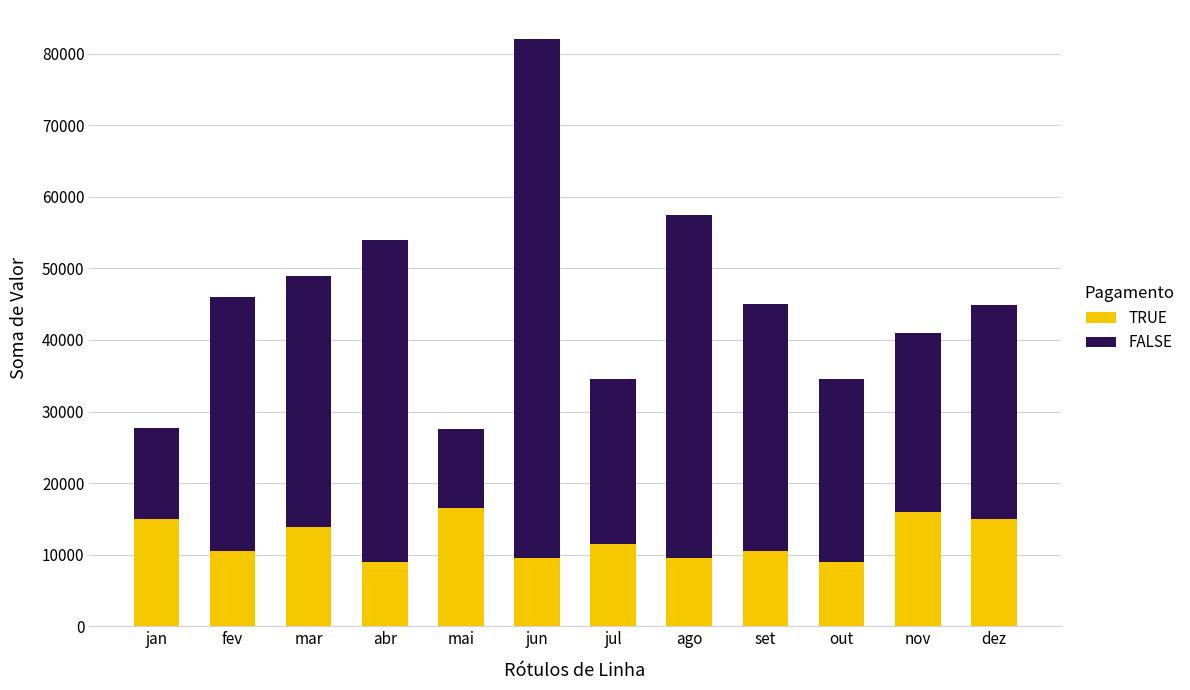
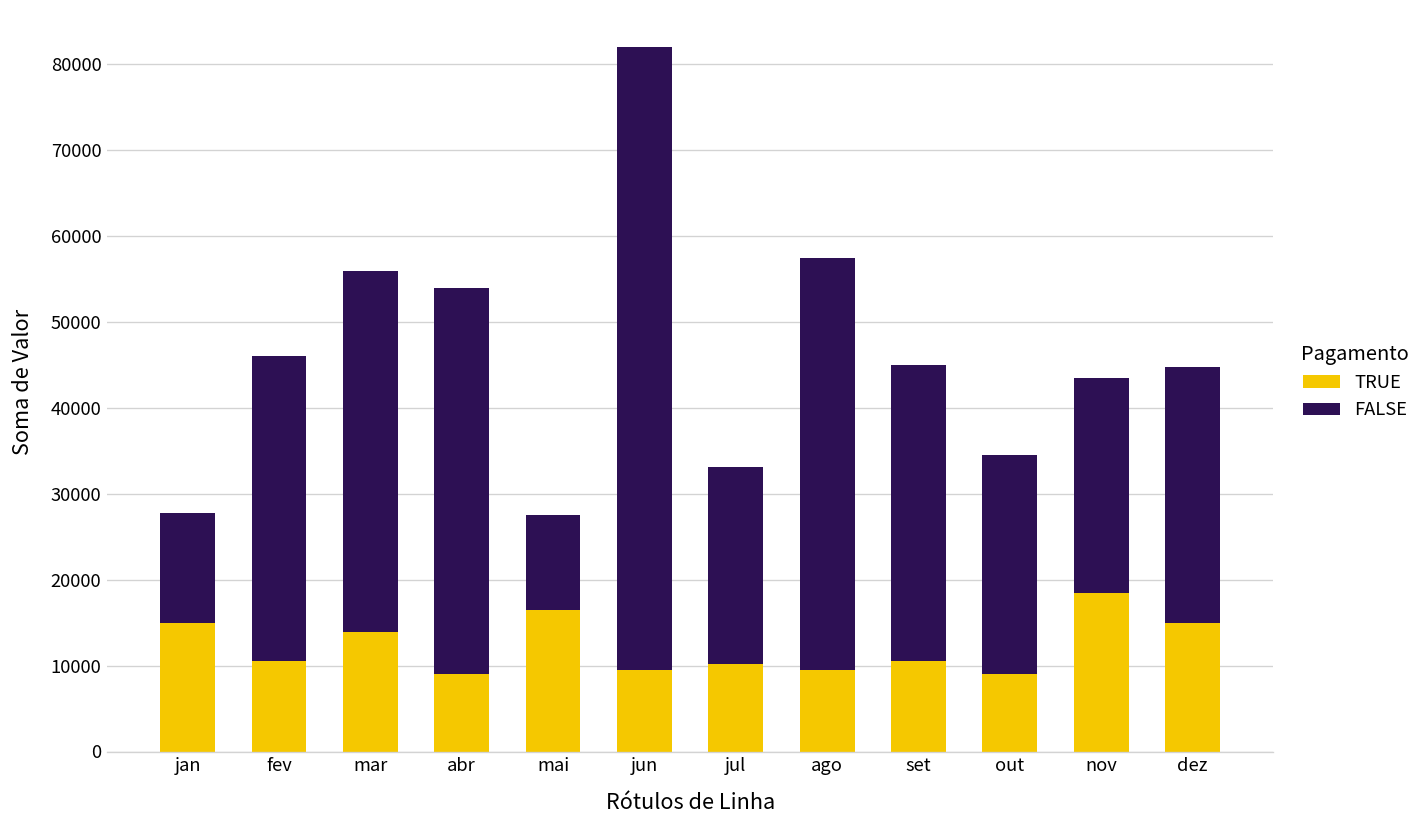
  {
    "TRUE": {
      "jan": 15000,
      "fev": 11000,
      "mar": 14000,
      "abr": 9000,
      "mai": 17000,
      "jun": 10000,
-     "jul": 12000,
+     "jul": 10000,
      "ago": 10000,
      "set": 11000,
      "out": 9000,
-     "nov": 16000,
+     "nov": 18000,
      "dez": 15000
    },
    "FALSE": {
      "jan": 13000,
      "fev": 36000,
-     "mar": 35000,
+     "mar": 42000,
      "abr": 45000,
      "mai": 11000,
      "jun": 73000,
      "jul": 23000,
      "ago": 48000,
      "set": 35000,
      "out": 26000,
      "nov": 25000,
      "dez": 30000
    }
  }
